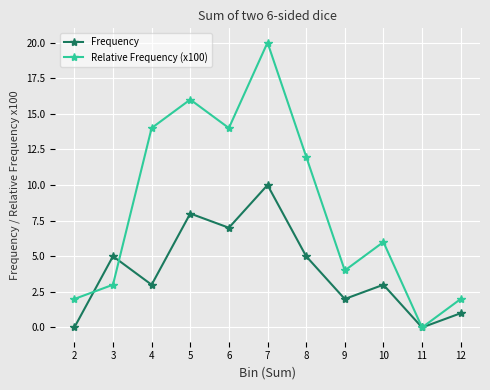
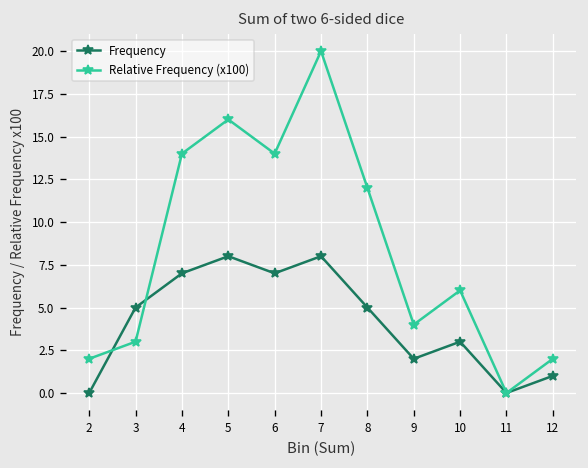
  {
    "Frequency": {
      "2": 0,
      "3": 5,
-     "4": 3,
+     "4": 7,
      "5": 8,
      "6": 7,
-     "7": 10,
+     "7": 8,
      "8": 5,
      "9": 2,
      "10": 3,
      "12": 1
    },
    "Relative Frequency (x100)": {
      "2": 2,
      "3": 3,
      "4": 14,
      "5": 16,
      "6": 14,
      "7": 20,
      "8": 12,
      "9": 4,
      "10": 6,
      "12": 2
    }
  }
